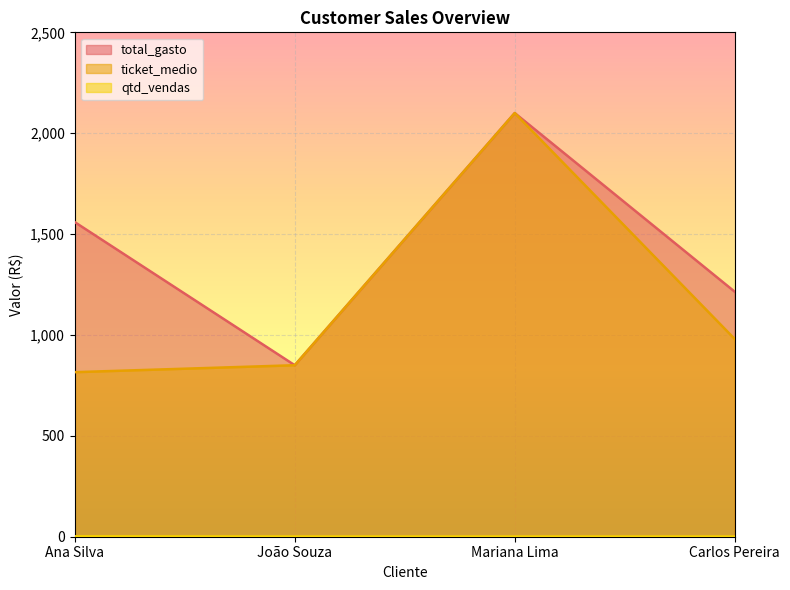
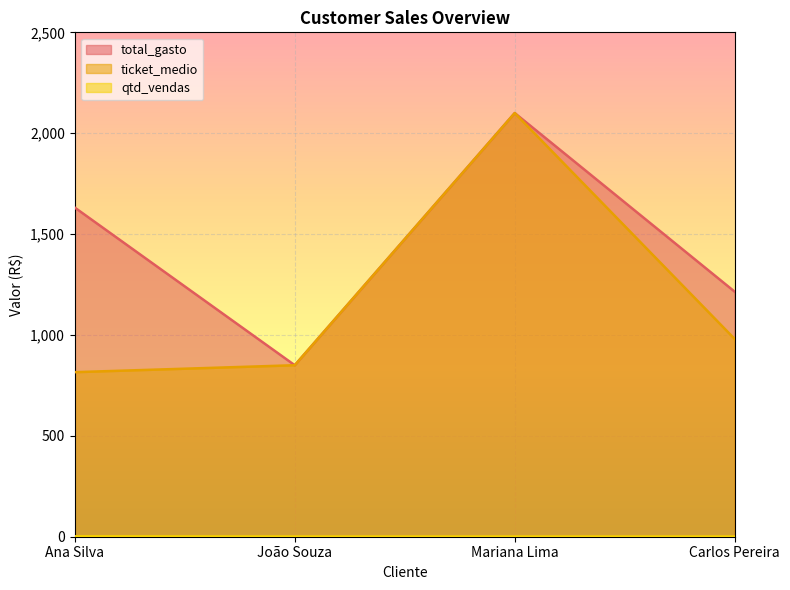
  {
    "total_gasto": {
-     "Ana Silva": "1,560",
+     "Ana Silva": "1,630",
      "Carlos Pereira": "1,210"
    }
  }
